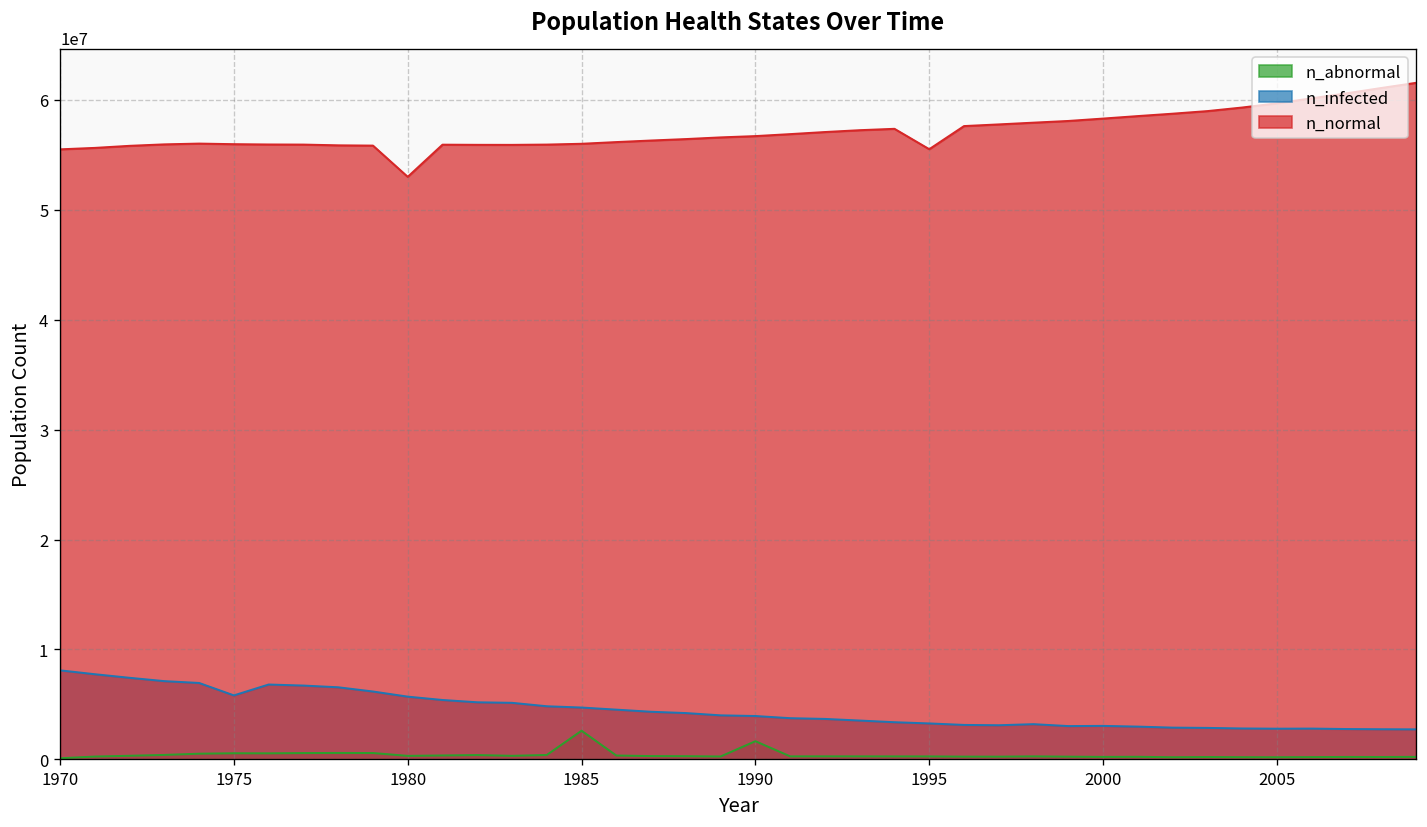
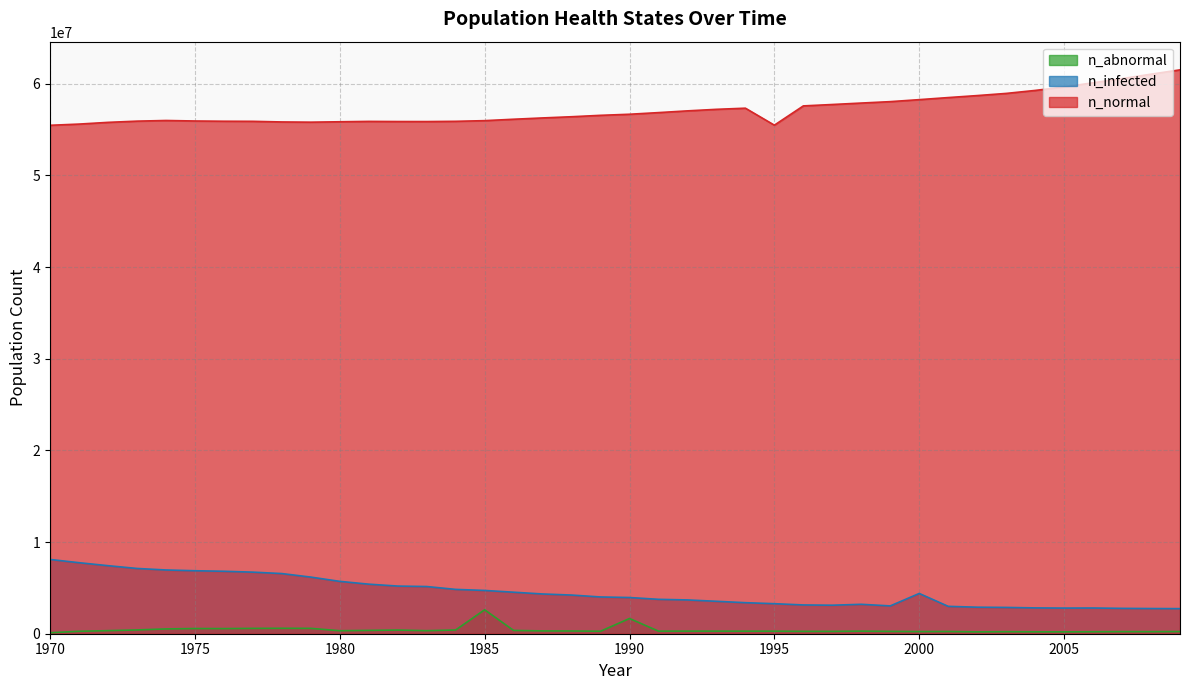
  {
    "n_abnormal": {
      "1970": 0,
      "1975": 1000000,
      "1980": 0,
      "1985": 3000000,
      "1990": 2000000,
      "1995": 0,
      "2000": 0,
      "2005": 0
    },
    "n_infected": {
      "1970": 8000000,
-     "1975": 6000000,
+     "1975": 7000000,
      "1980": 6000000,
      "1985": 5000000,
      "1990": 4000000,
      "1995": 3000000,
-     "2000": 3000000,
+     "2000": 4000000,
      "2005": 3000000
    },
    "n_normal": {
      "1970": 55000000,
      "1975": 56000000,
-     "1980": 53000000,
+     "1980": 56000000,
      "1985": 56000000,
      "1990": 57000000,
      "1995": 55000000,
      "2000": 58000000
    }
  }
